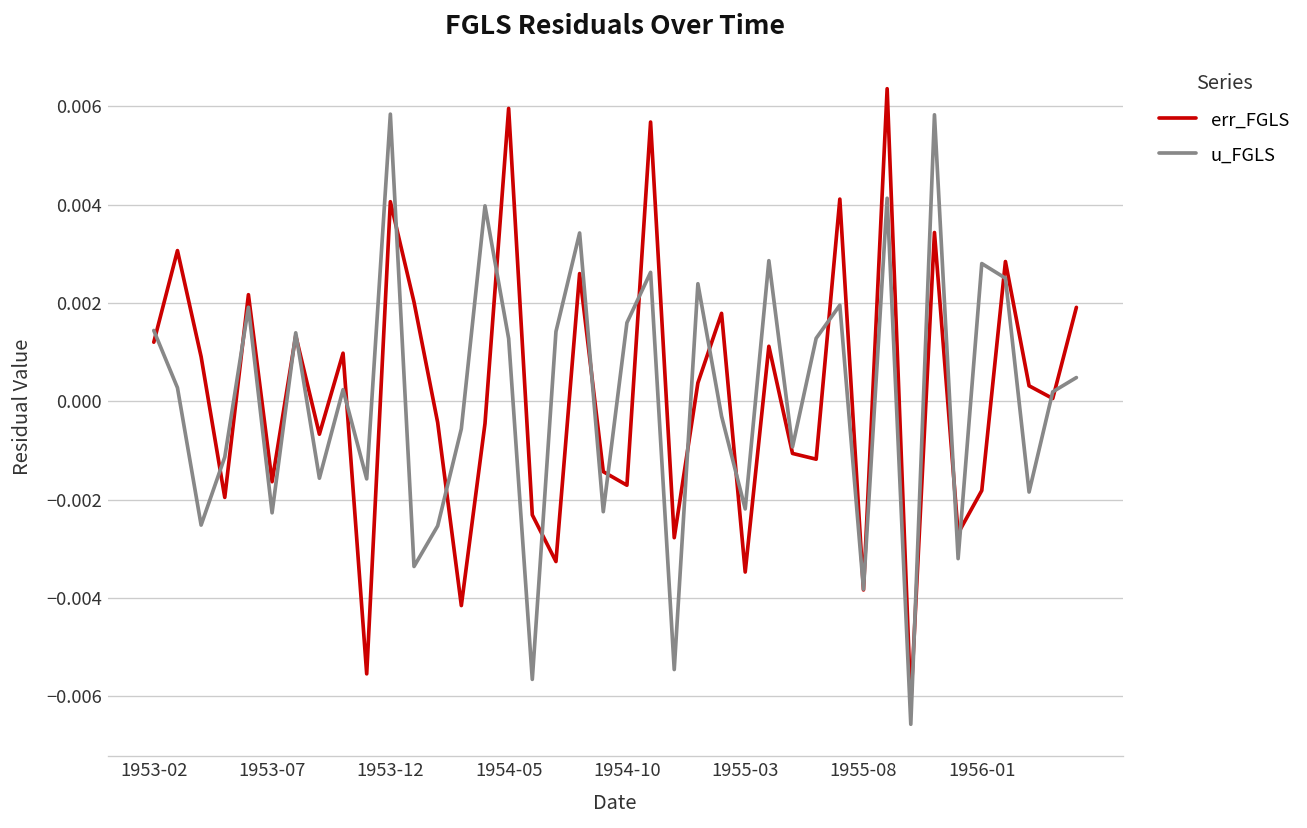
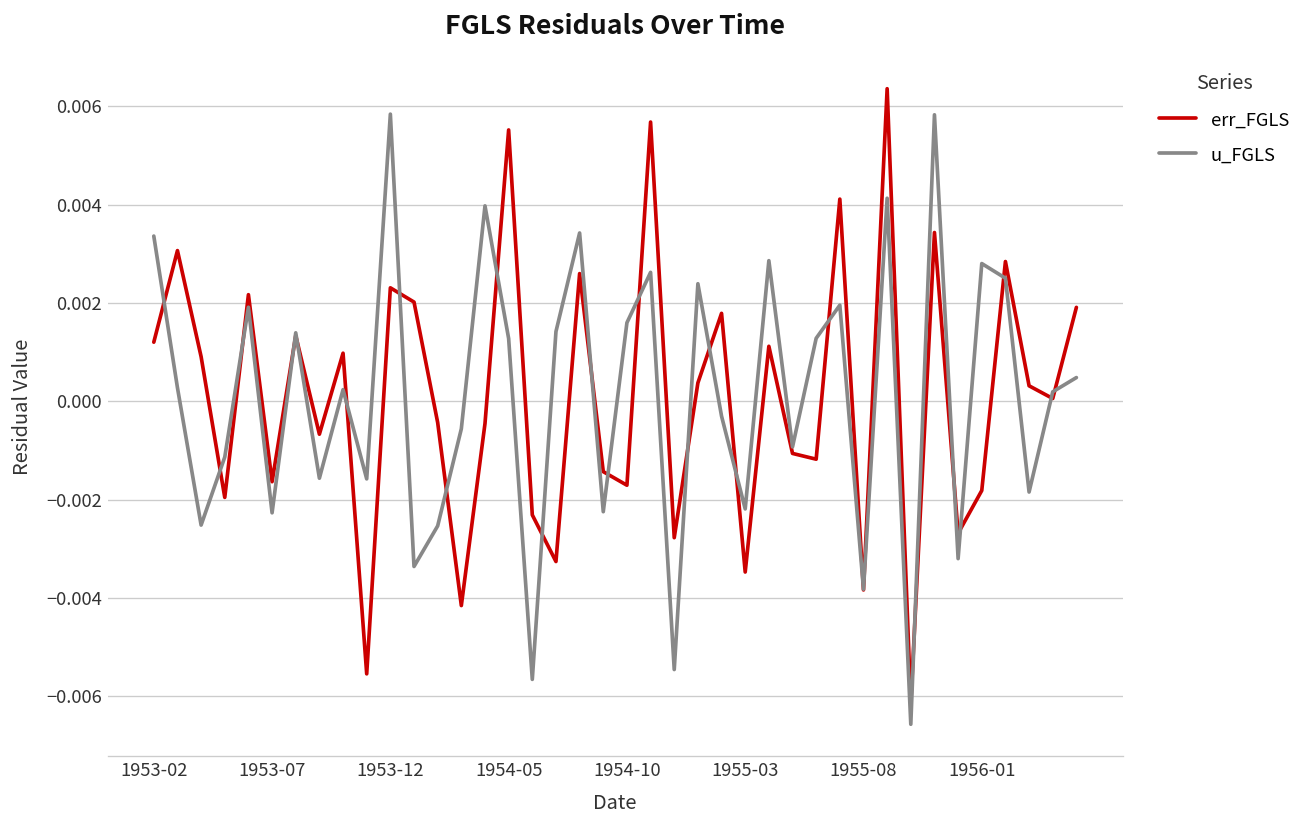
  {
    "err_FGLS": {
      "1953-02": 0.0012,
      "1953-07": -0.0016,
-     "1953-12": 0.0041,
-     "1954-05": 0.0060,
+     "1953-12": 0.0023,
+     "1954-05": 0.0055,
      "1954-10": -0.0017,
      "1955-03": -0.0035,
      "1956-01": -0.0018
    },
    "u_FGLS": {
-     "1953-02": 0.0014,
+     "1953-02": 0.0034,
      "1953-07": -0.0023,
      "1953-12": 0.0058,
      "1954-05": 0.0013,
      "1954-10": 0.0016,
      "1955-03": -0.0022,
      "1956-01": 0.0028
    }
  }
